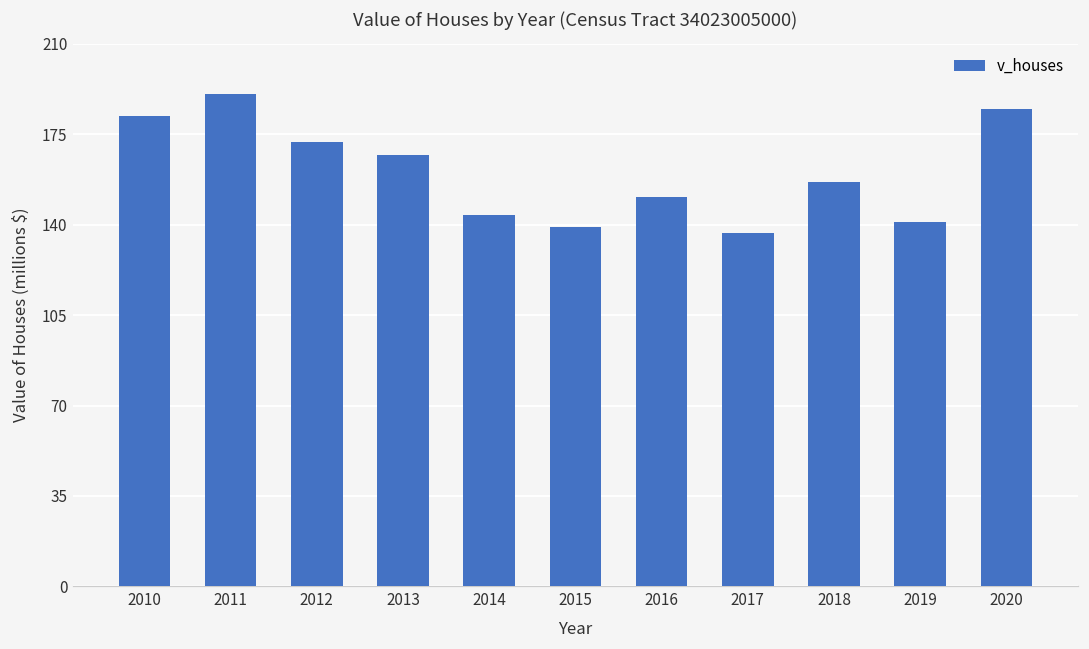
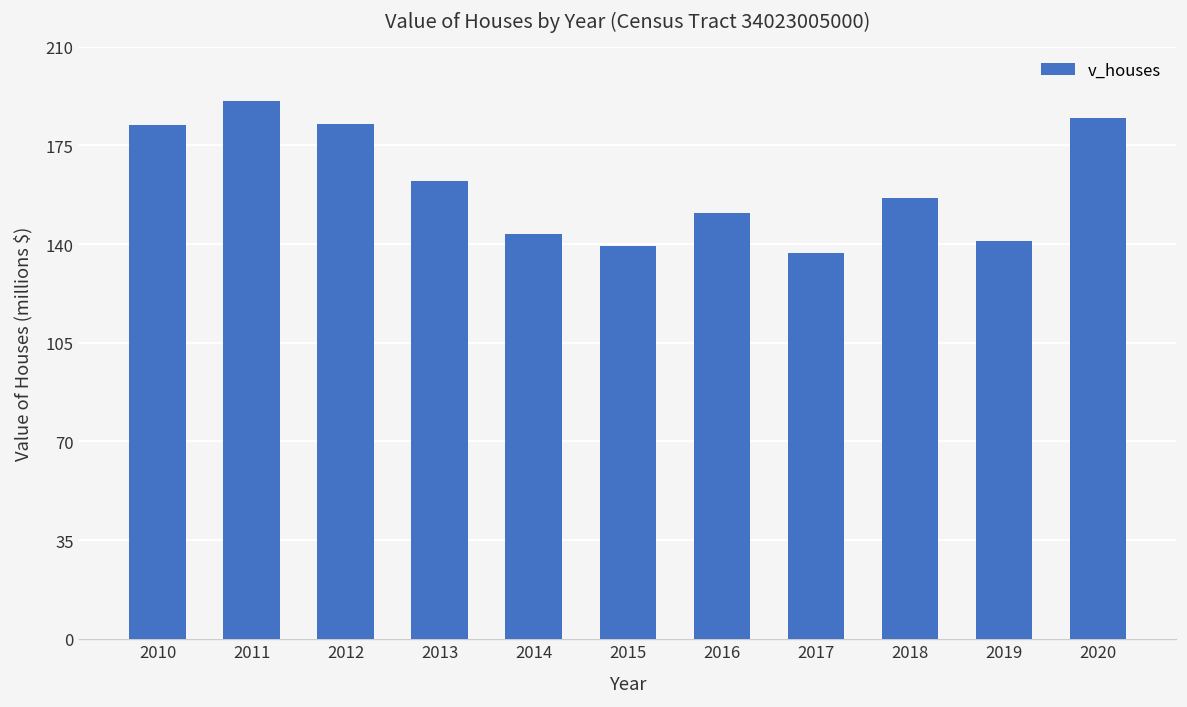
  {
    "2010": 182,
    "2011": 191,
-   "2012": 172,
-   "2013": 167,
+   "2012": 183,
+   "2013": 162,
    "2014": 144,
    "2015": 139,
    "2016": 151,
    "2017": 137,
    "2018": 156,
    "2019": 141,
    "2020": 185
  }
